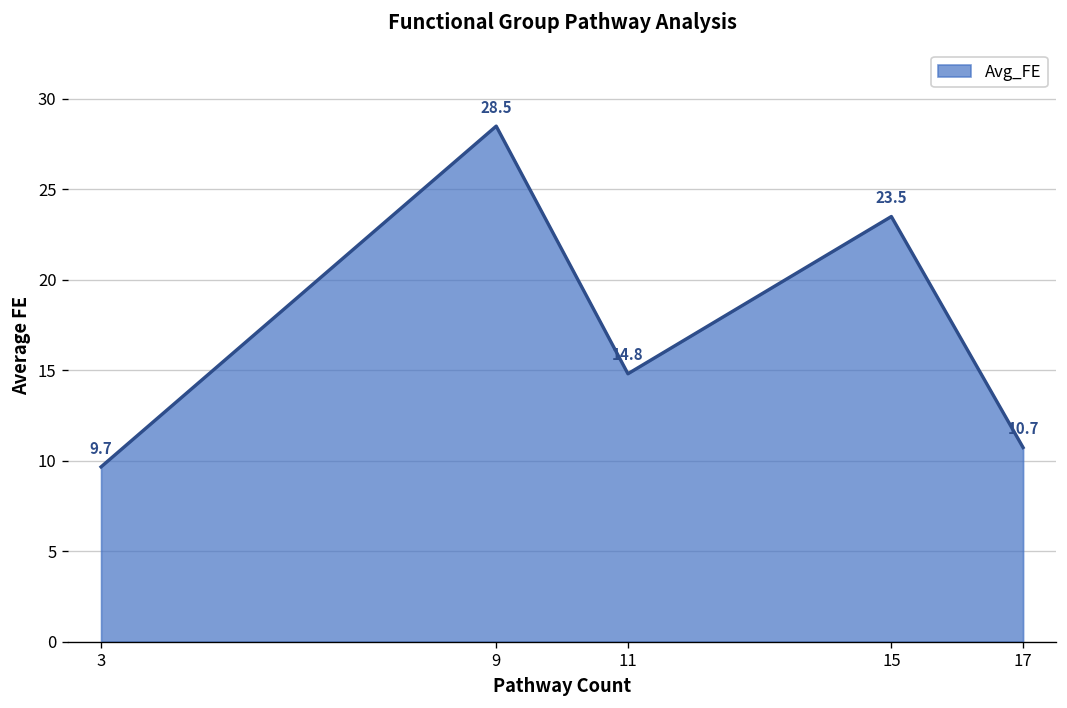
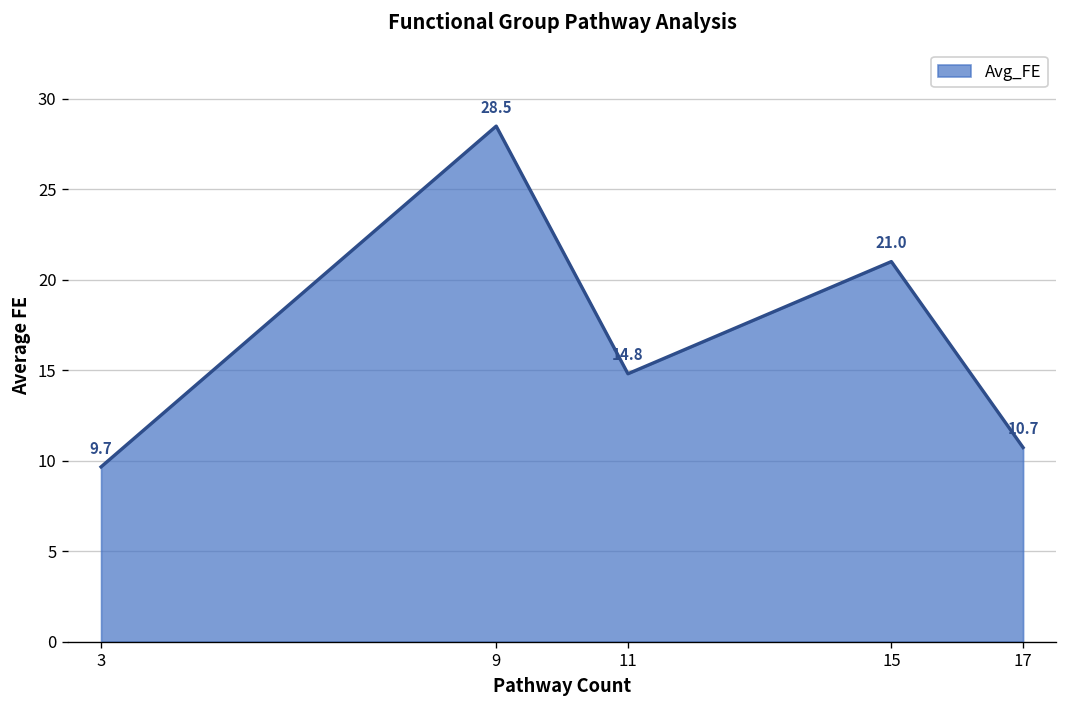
  {
    "3": 9.7,
    "9": 28.5,
    "11": 14.8,
-   "15": 23.5,
+   "15": 21.0,
    "17": 10.7
  }
